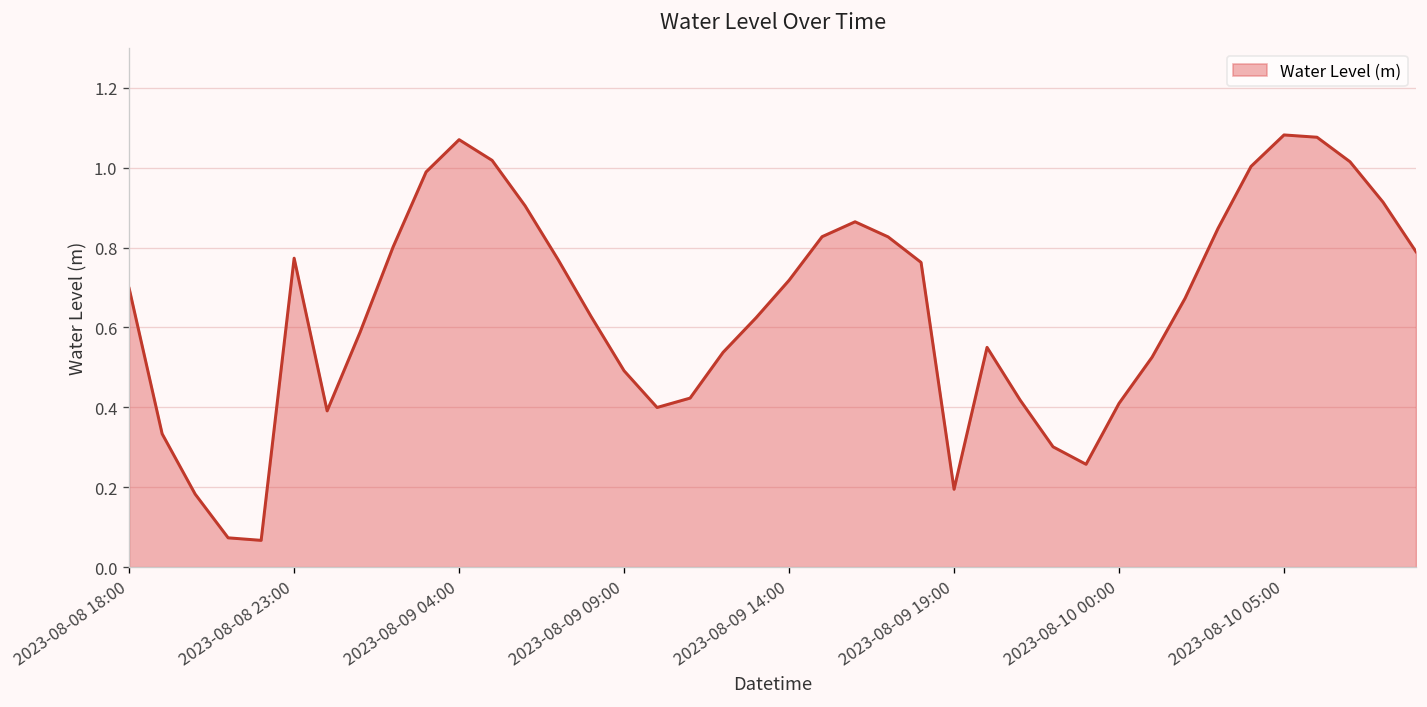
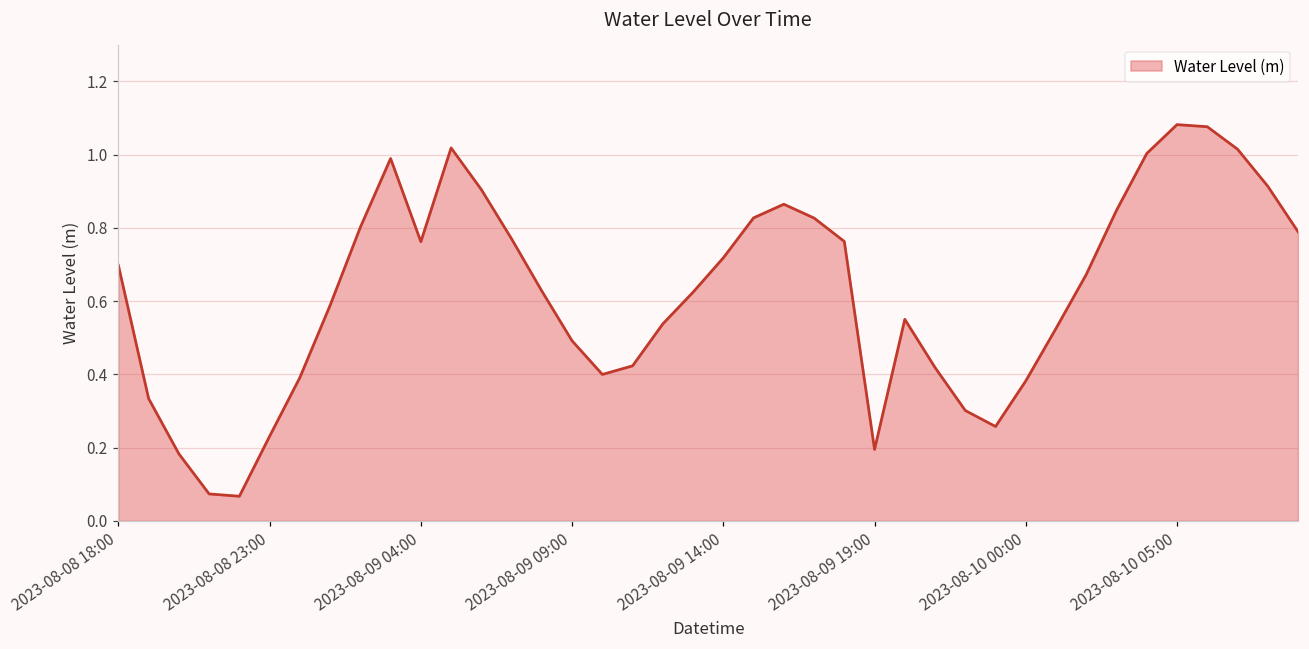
  {
    "2023-08-08 18:00": 0.70,
-   "2023-08-08 23:00": 0.77,
-   "2023-08-09 04:00": 1.07,
+   "2023-08-08 23:00": 0.23,
+   "2023-08-09 04:00": 0.76,
    "2023-08-09 09:00": 0.49,
    "2023-08-09 14:00": 0.72,
    "2023-08-09 19:00": 0.20,
-   "2023-08-10 00:00": 0.41,
+   "2023-08-10 00:00": 0.38,
    "2023-08-10 05:00": 1.08
  }
